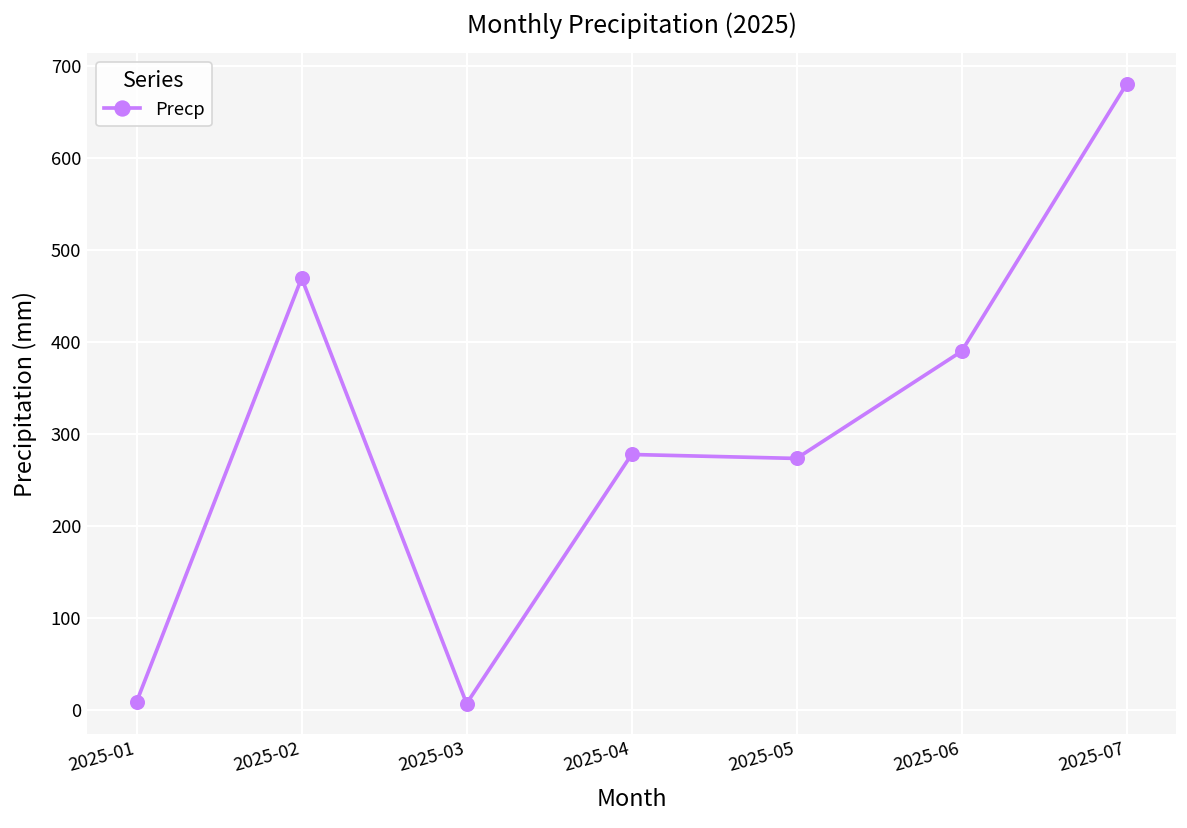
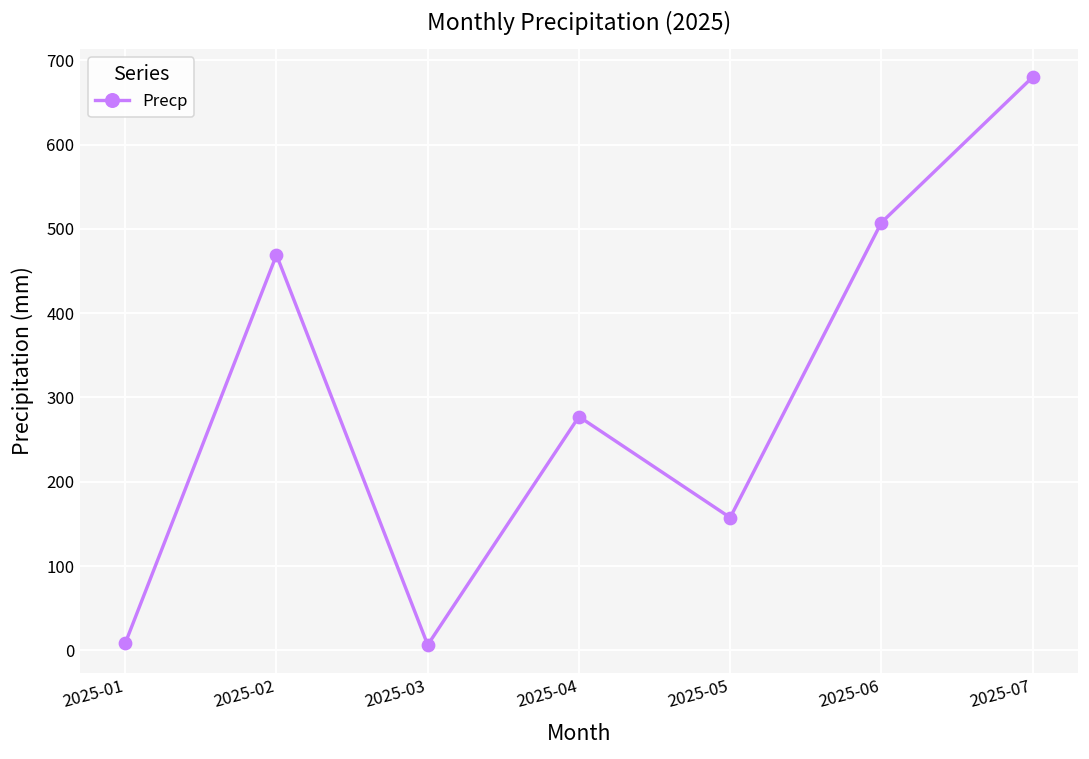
  {
    "2025-01": 10,
    "2025-02": 470,
    "2025-03": 10,
    "2025-04": 280,
-   "2025-05": 270,
-   "2025-06": 390,
+   "2025-05": 160,
+   "2025-06": 510,
    "2025-07": 680
  }
